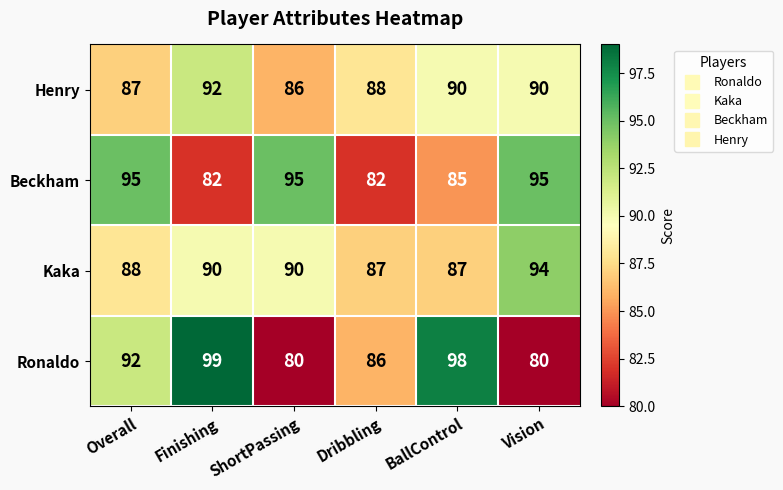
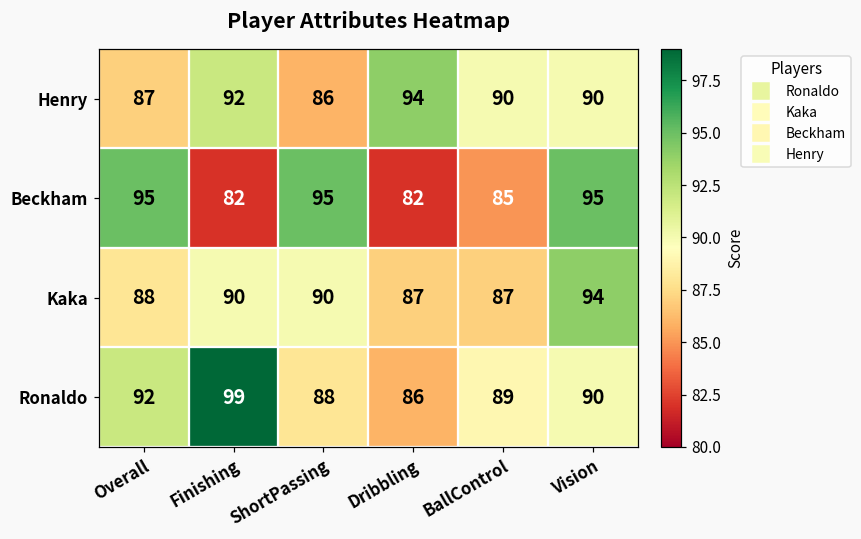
  {
    "Henry": {
      "Overall": 87,
      "Finishing": 92,
      "ShortPassing": 86,
-     "Dribbling": 88,
+     "Dribbling": 94,
      "BallControl": 90,
      "Vision": 90
    },
    "Beckham": {
      "Overall": 95,
      "Finishing": 82,
      "ShortPassing": 95,
      "Dribbling": 82,
      "BallControl": 85,
      "Vision": 95
    },
    "Kaka": {
      "Overall": 88,
      "Finishing": 90,
      "ShortPassing": 90,
      "Dribbling": 87,
      "BallControl": 87,
      "Vision": 94
    },
    "Ronaldo": {
      "Overall": 92,
      "Finishing": 99,
-     "ShortPassing": 80,
+     "ShortPassing": 88,
      "Dribbling": 86,
-     "BallControl": 98,
-     "Vision": 80
+     "BallControl": 89,
+     "Vision": 90
    }
  }
